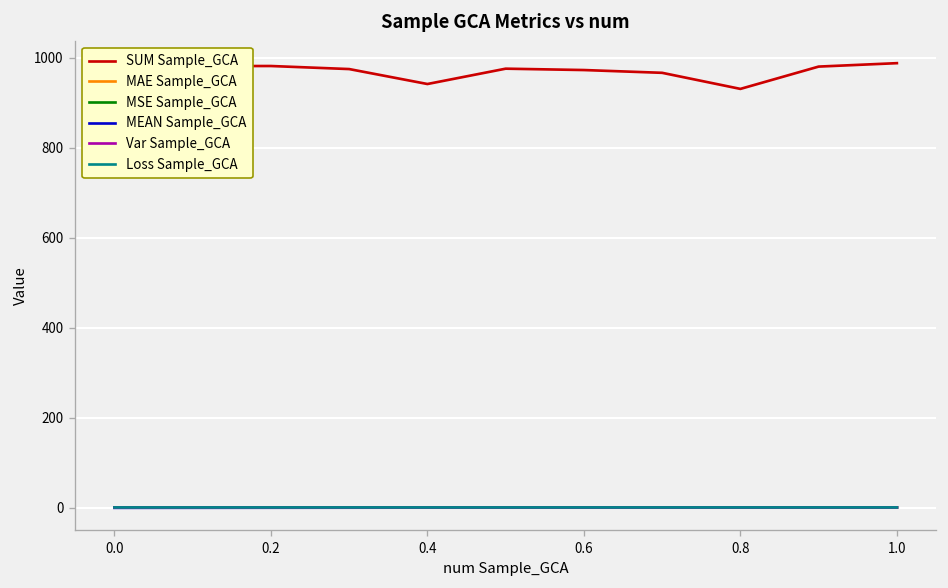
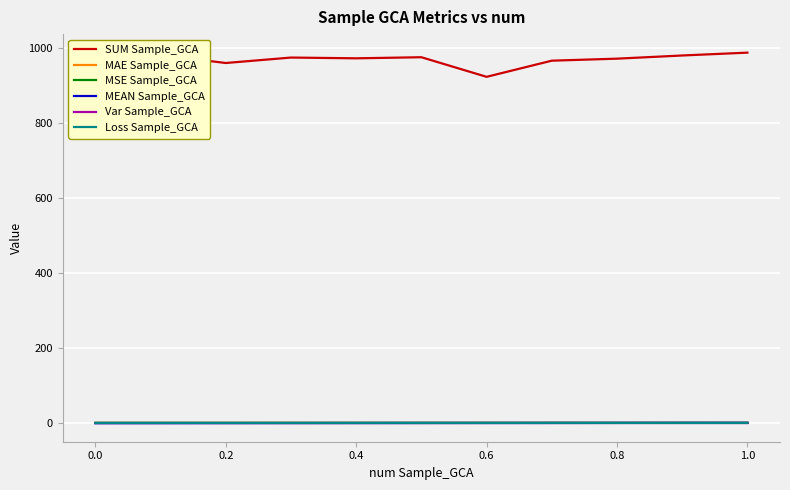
  {
    "SUM Sample_GCA": {
-     "0.2": 980,
-     "0.4": 940,
-     "0.6": 970,
-     "0.8": 930,
+     "0.2": 960,
+     "0.4": 970,
+     "0.6": 920,
+     "0.8": 970,
      "1.0": 990
    },
    "Loss Sample_GCA": {
      "0.0": 0,
      "0.2": 0,
      "0.4": 0,
      "0.6": 0,
      "0.8": 0,
      "1.0": 0
    }
  }
